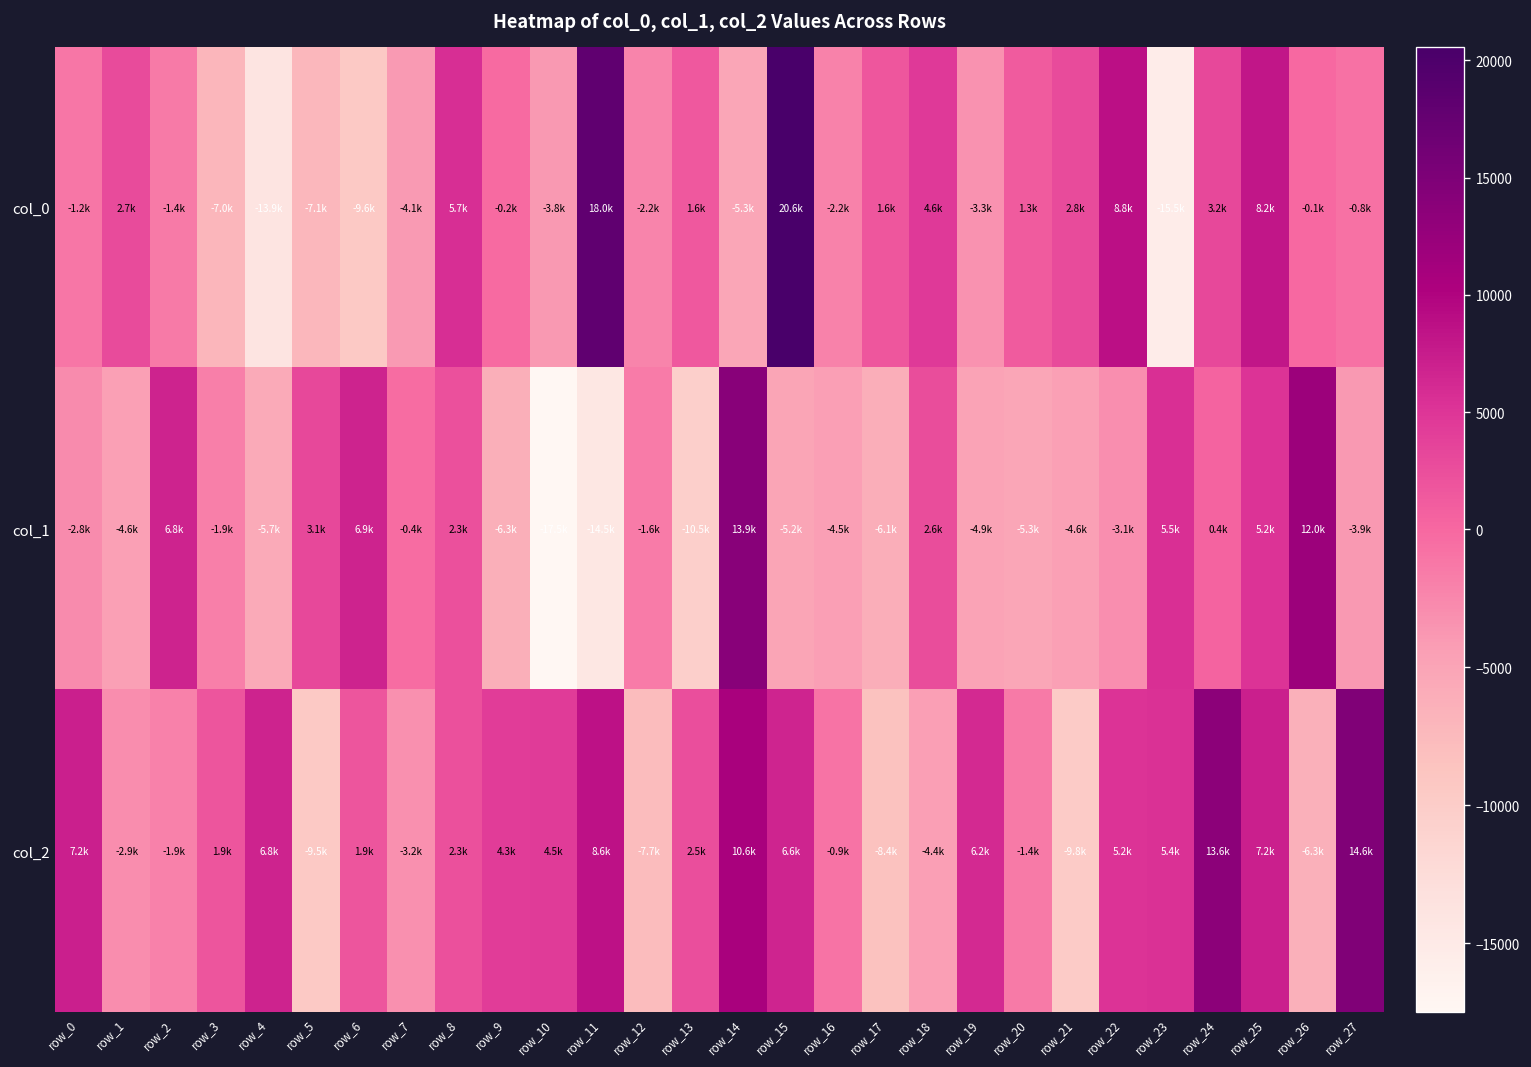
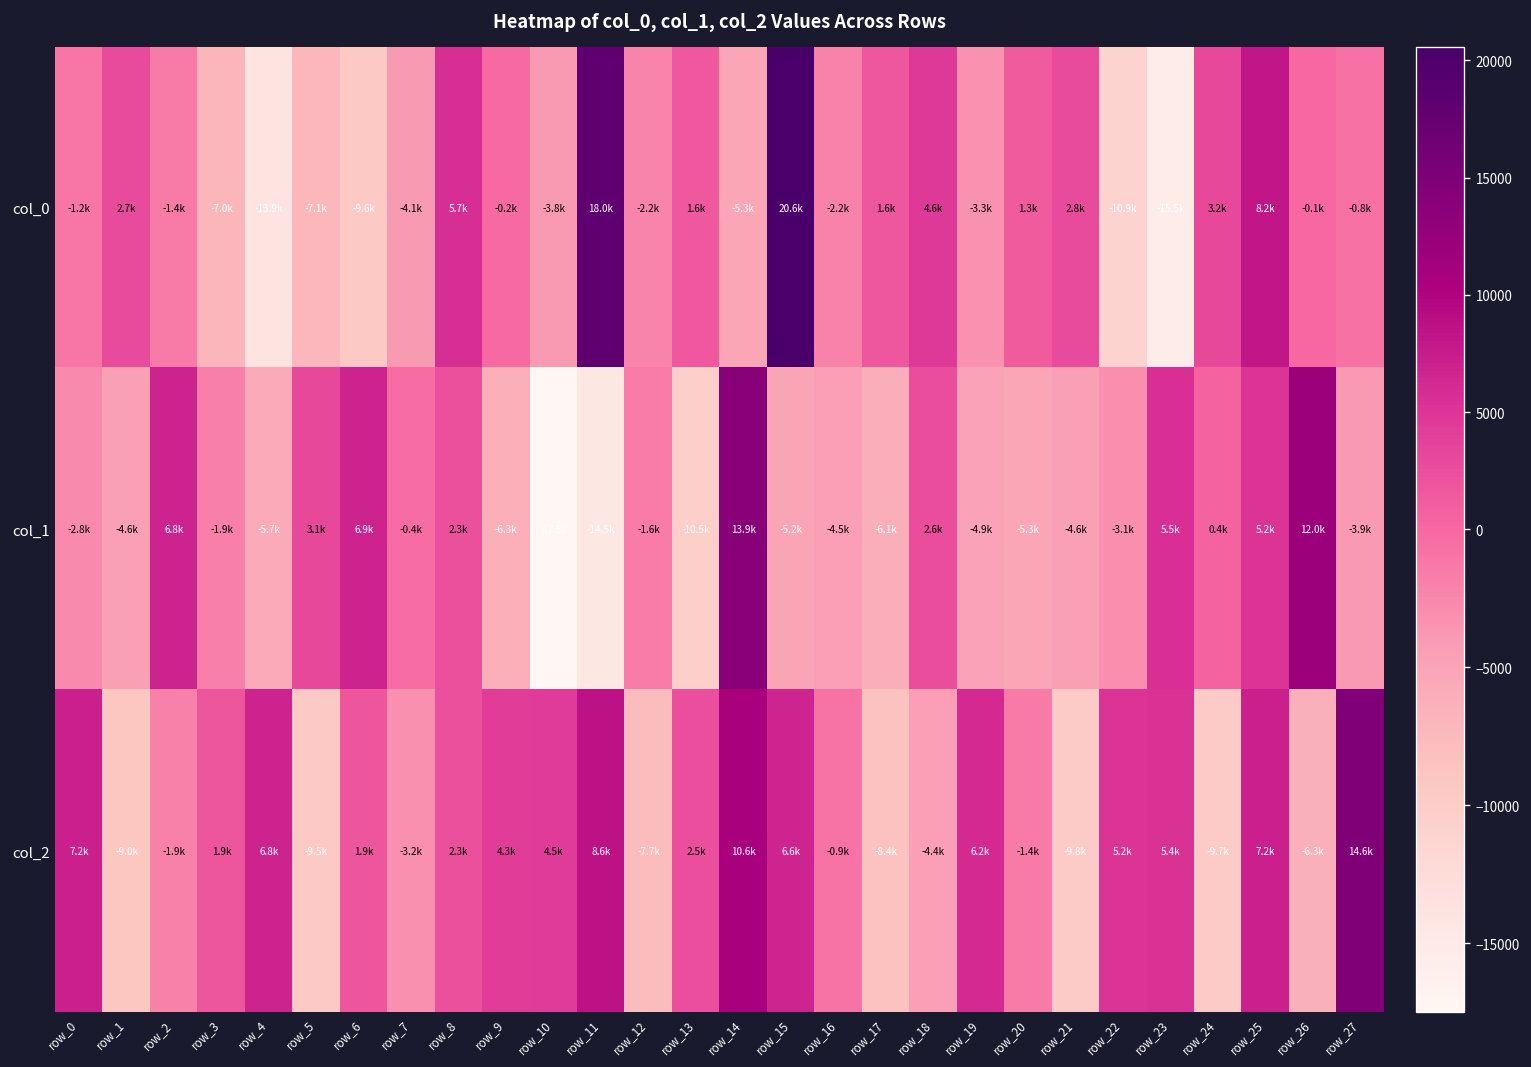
  {
    "col_0": {
      "row_0": "-1.2k",
      "row_1": "2.7k",
      "row_2": "-1.4k",
      "row_3": "-7.0k",
      "row_5": "-7.1k",
      "row_6": "-9.6k",
      "row_7": "-4.1k",
      "row_8": "5.7k",
      "row_9": "-0.2k",
      "row_10": "-3.8k",
      "row_11": "18.0k",
      "row_12": "-2.2k",
      "row_13": "1.6k",
      "row_14": "-5.3k",
      "row_15": "20.6k",
      "row_16": "-2.2k",
      "row_17": "1.6k",
      "row_18": "4.6k",
      "row_19": "-3.3k",
      "row_20": "1.3k",
      "row_21": "2.8k",
-     "row_22": "8.8k",
+     "row_22": "-10.9k",
      "row_24": "3.2k",
      "row_25": "8.2k",
      "row_26": "-0.1k",
      "row_27": "-0.8k"
    },
    "col_1": {
      "row_0": "-2.8k",
      "row_1": "-4.6k",
      "row_2": "6.8k",
      "row_3": "-1.9k",
      "row_4": "-5.7k",
      "row_5": "3.1k",
      "row_6": "6.9k",
      "row_7": "-0.4k",
      "row_8": "2.3k",
      "row_9": "-6.3k",
      "row_12": "-1.6k",
      "row_13": "-10.5k",
      "row_14": "13.9k",
      "row_15": "-5.2k",
      "row_16": "-4.5k",
      "row_17": "-6.1k",
      "row_18": "2.6k",
      "row_19": "-4.9k",
      "row_20": "-5.3k",
      "row_21": "-4.6k",
      "row_22": "-3.1k",
      "row_23": "5.5k",
      "row_24": "0.4k",
      "row_25": "5.2k",
      "row_26": "12.0k",
      "row_27": "-3.9k"
    },
    "col_2": {
      "row_0": "7.2k",
-     "row_1": "-2.9k",
+     "row_1": "-9.0k",
      "row_2": "-1.9k",
      "row_3": "1.9k",
      "row_4": "6.8k",
      "row_5": "-9.5k",
      "row_6": "1.9k",
      "row_7": "-3.2k",
      "row_8": "2.3k",
      "row_9": "4.3k",
      "row_10": "4.5k",
      "row_11": "8.6k",
      "row_12": "-7.7k",
      "row_13": "2.5k",
      "row_14": "10.6k",
      "row_15": "6.6k",
      "row_16": "-0.9k",
      "row_17": "-8.4k",
      "row_18": "-4.4k",
      "row_19": "6.2k",
      "row_20": "-1.4k",
      "row_21": "-9.8k",
      "row_22": "5.2k",
      "row_23": "5.4k",
-     "row_24": "13.6k",
+     "row_24": "-9.7k",
      "row_25": "7.2k",
      "row_26": "-6.3k",
      "row_27": "14.6k"
    }
  }
